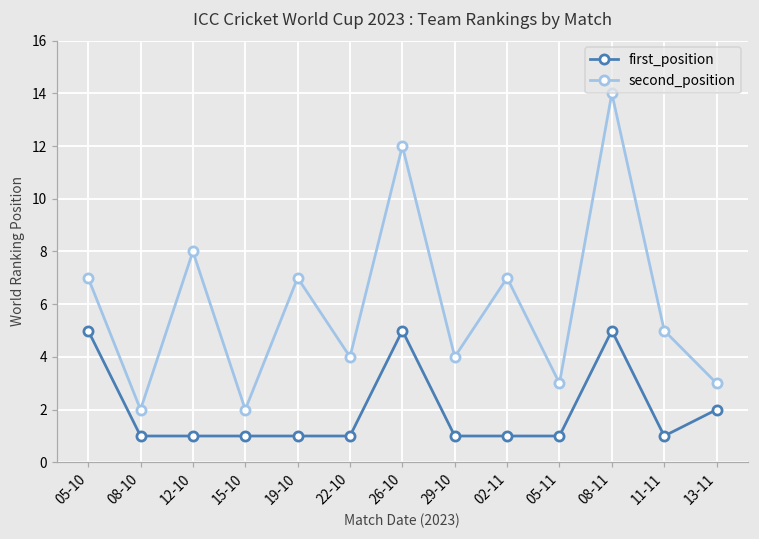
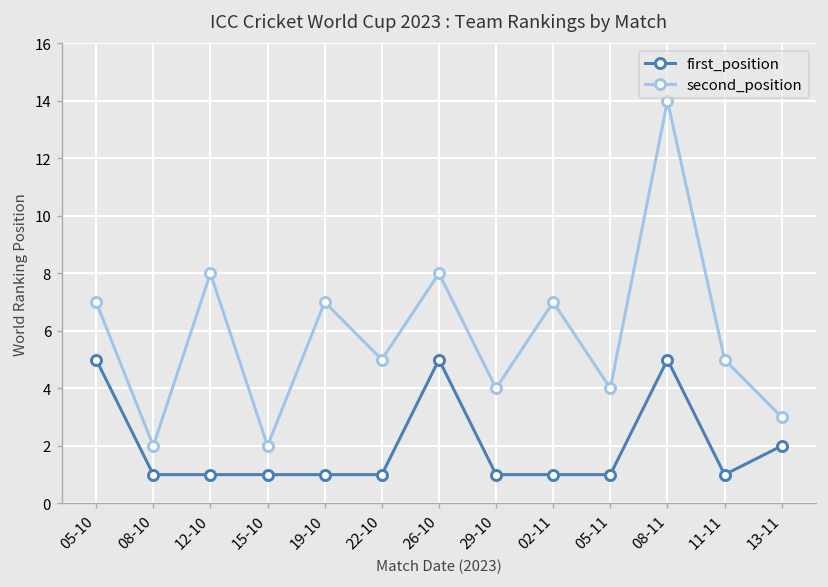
  {
    "first_position": {
      "05-10": 5,
      "08-10": 1,
      "12-10": 1,
      "15-10": 1,
      "19-10": 1,
      "22-10": 1,
      "26-10": 5,
      "29-10": 1,
      "02-11": 1,
      "05-11": 1,
      "08-11": 5,
      "11-11": 1,
      "13-11": 2
    },
    "second_position": {
      "05-10": 7,
      "08-10": 2,
      "12-10": 8,
      "15-10": 2,
      "19-10": 7,
-     "22-10": 4,
-     "26-10": 12,
+     "22-10": 5,
+     "26-10": 8,
      "29-10": 4,
      "02-11": 7,
-     "05-11": 3,
+     "05-11": 4,
      "11-11": 5,
      "13-11": 3
    }
  }
